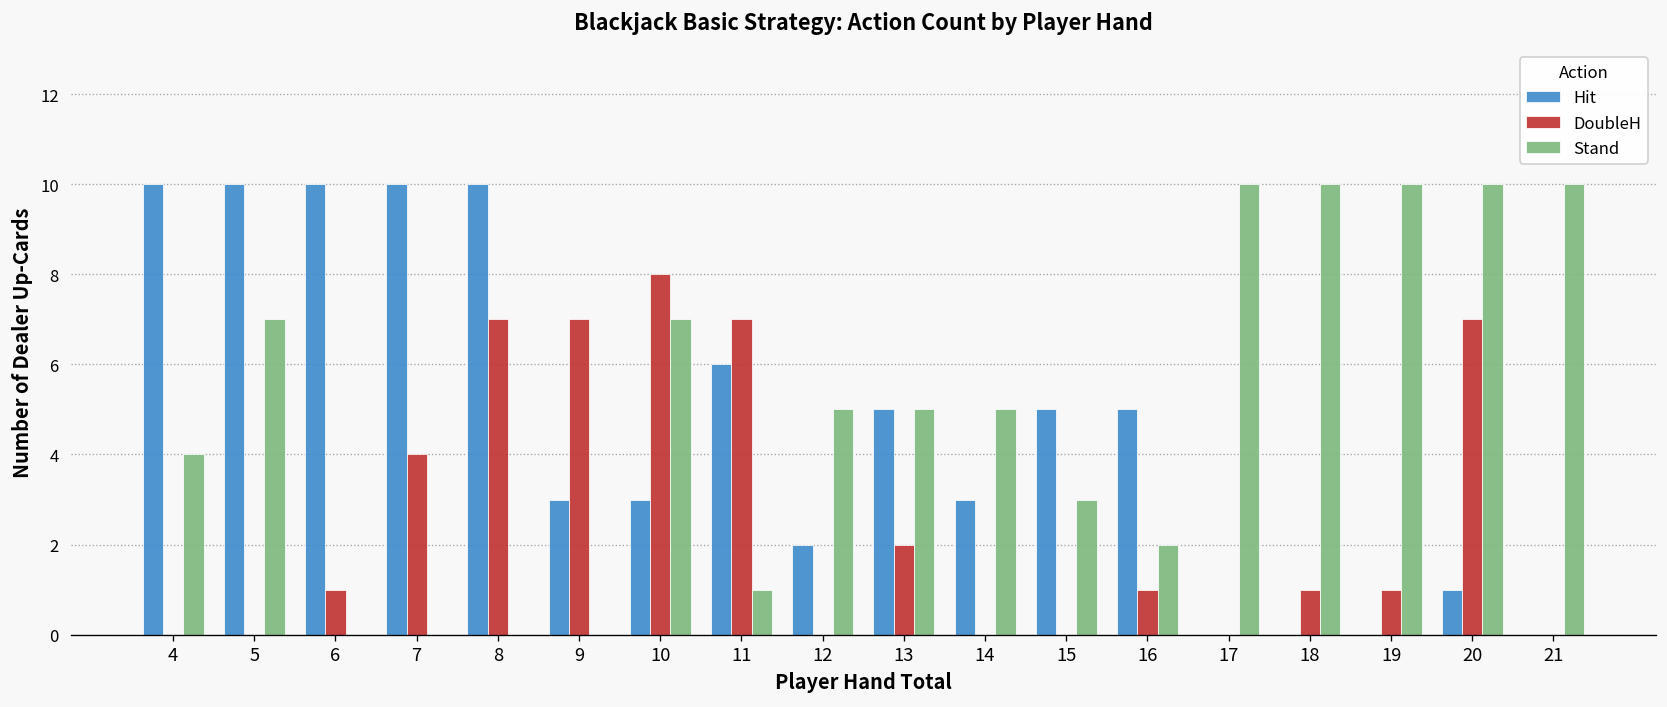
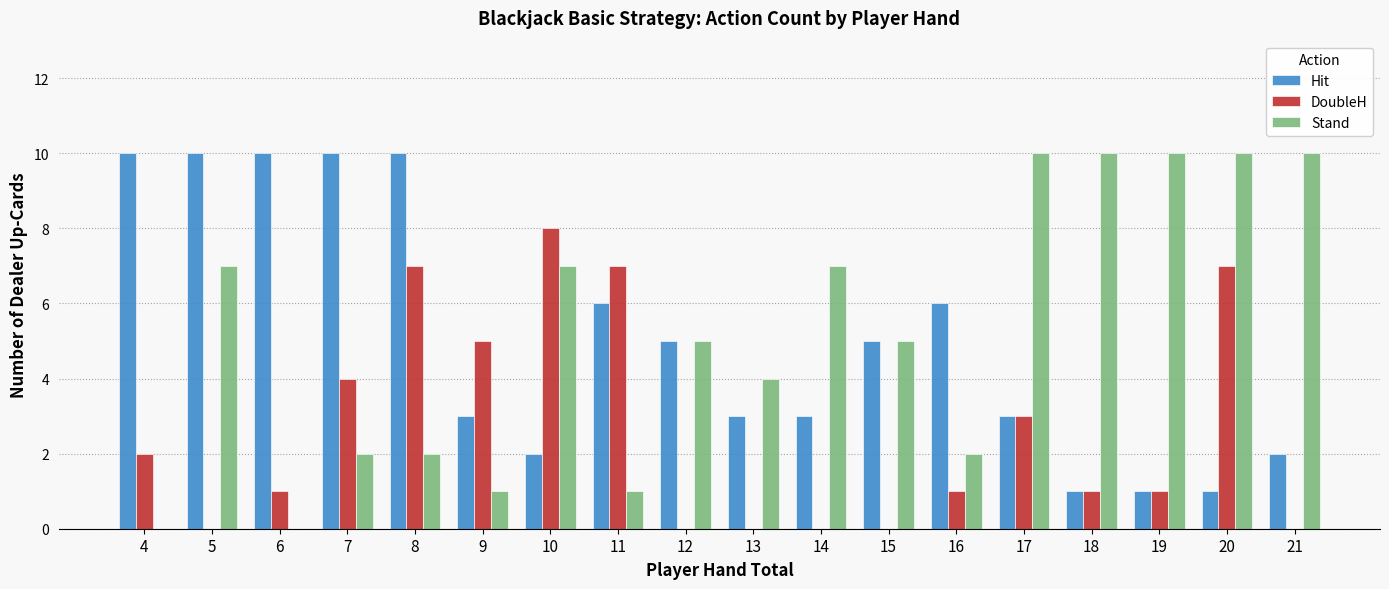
  {
    "Hit": {
      "4": 10,
      "5": 10,
      "6": 10,
      "7": 10,
      "8": 10,
      "9": 3,
-     "10": 3,
+     "10": 2,
      "11": 6,
-     "12": 2,
-     "13": 5,
+     "12": 5,
+     "13": 3,
      "14": 3,
      "15": 5,
-     "16": 5,
-     "17": 0,
-     "18": 0,
-     "19": 0,
+     "16": 6,
+     "17": 3,
+     "18": 1,
+     "19": 1,
      "20": 1,
-     "21": 0
+     "21": 2
    },
    "DoubleH": {
-     "4": 0,
+     "4": 2,
      "5": 0,
      "6": 1,
      "7": 4,
      "8": 7,
-     "9": 7,
+     "9": 5,
      "10": 8,
      "11": 7,
      "12": 0,
-     "13": 2,
+     "13": 0,
      "14": 0,
      "15": 0,
      "16": 1,
-     "17": 0,
+     "17": 3,
      "18": 1,
      "19": 1,
      "20": 7,
      "21": 0
    },
    "Stand": {
-     "4": 4,
+     "4": 0,
      "5": 7,
      "6": 0,
-     "7": 0,
-     "8": 0,
-     "9": 0,
+     "7": 2,
+     "8": 2,
+     "9": 1,
      "10": 7,
      "11": 1,
      "12": 5,
-     "13": 5,
-     "14": 5,
-     "15": 3,
+     "13": 4,
+     "14": 7,
+     "15": 5,
      "16": 2,
      "17": 10,
      "18": 10,
      "19": 10,
      "20": 10,
      "21": 10
    }
  }
